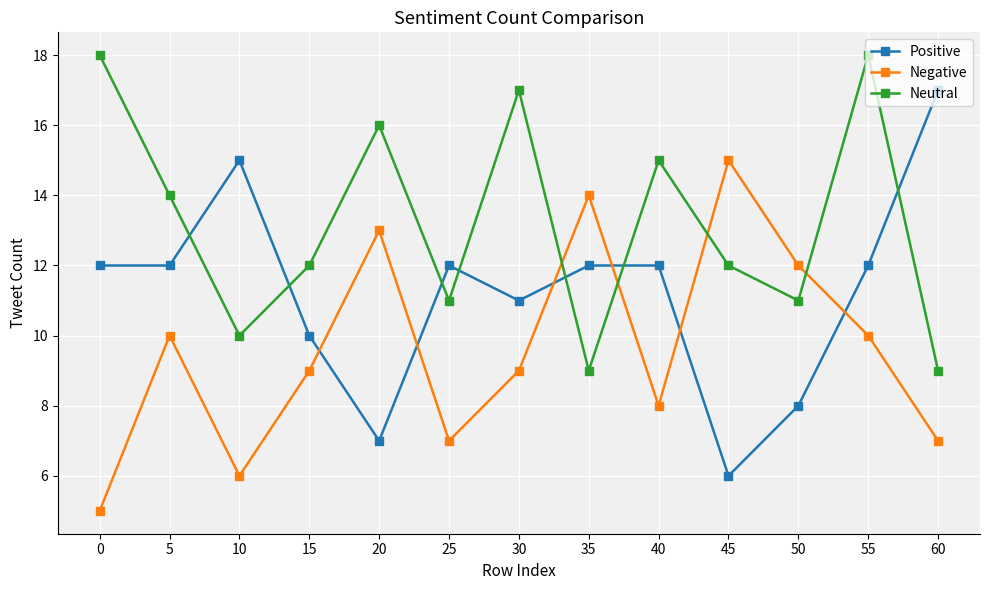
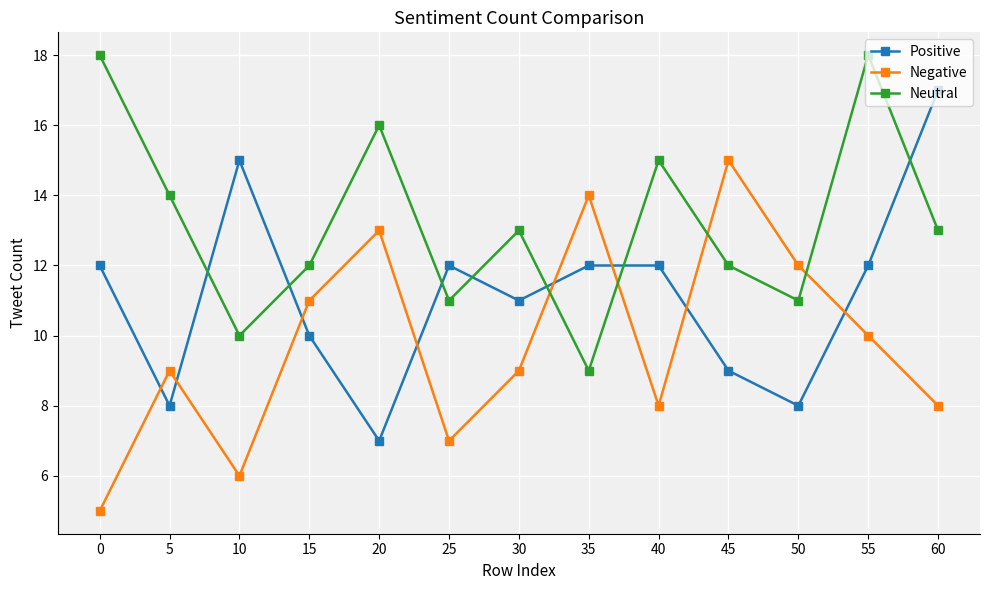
  {
    "Positive": {
      "0": 12,
-     "5": 12,
+     "5": 8,
      "10": 15,
      "15": 10,
      "20": 7,
      "25": 12,
      "30": 11,
      "35": 12,
      "40": 12,
-     "45": 6,
+     "45": 9,
      "50": 8,
      "55": 12
    },
    "Negative": {
      "0": 5,
-     "5": 10,
+     "5": 9,
      "10": 6,
-     "15": 9,
+     "15": 11,
      "20": 13,
      "25": 7,
      "30": 9,
      "35": 14,
      "40": 8,
      "45": 15,
      "50": 12,
      "55": 10,
-     "60": 7
+     "60": 8
    },
    "Neutral": {
      "0": 18,
      "5": 14,
      "10": 10,
      "15": 12,
      "20": 16,
      "25": 11,
-     "30": 17,
+     "30": 13,
      "35": 9,
      "40": 15,
      "45": 12,
      "50": 11,
-     "60": 9
+     "60": 13
    }
  }
